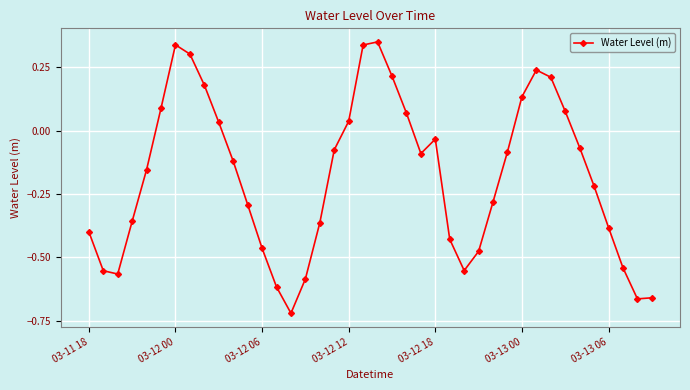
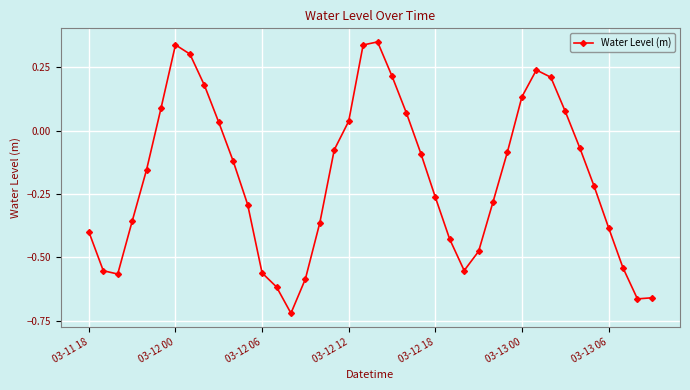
  {
    "03-11 18": -0.40,
    "03-12 00": 0.34,
-   "03-12 06": -0.46,
+   "03-12 06": -0.56,
    "03-12 12": 0.04,
-   "03-12 18": -0.03,
+   "03-12 18": -0.26,
    "03-13 00": 0.13,
    "03-13 06": -0.38
  }
